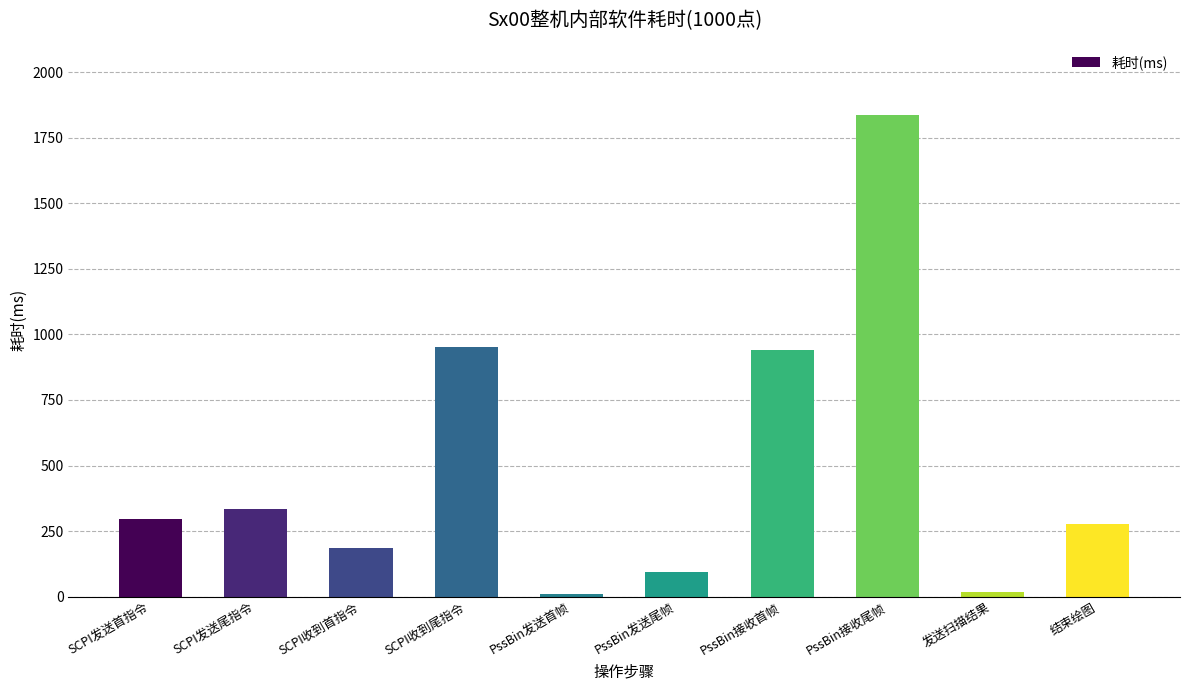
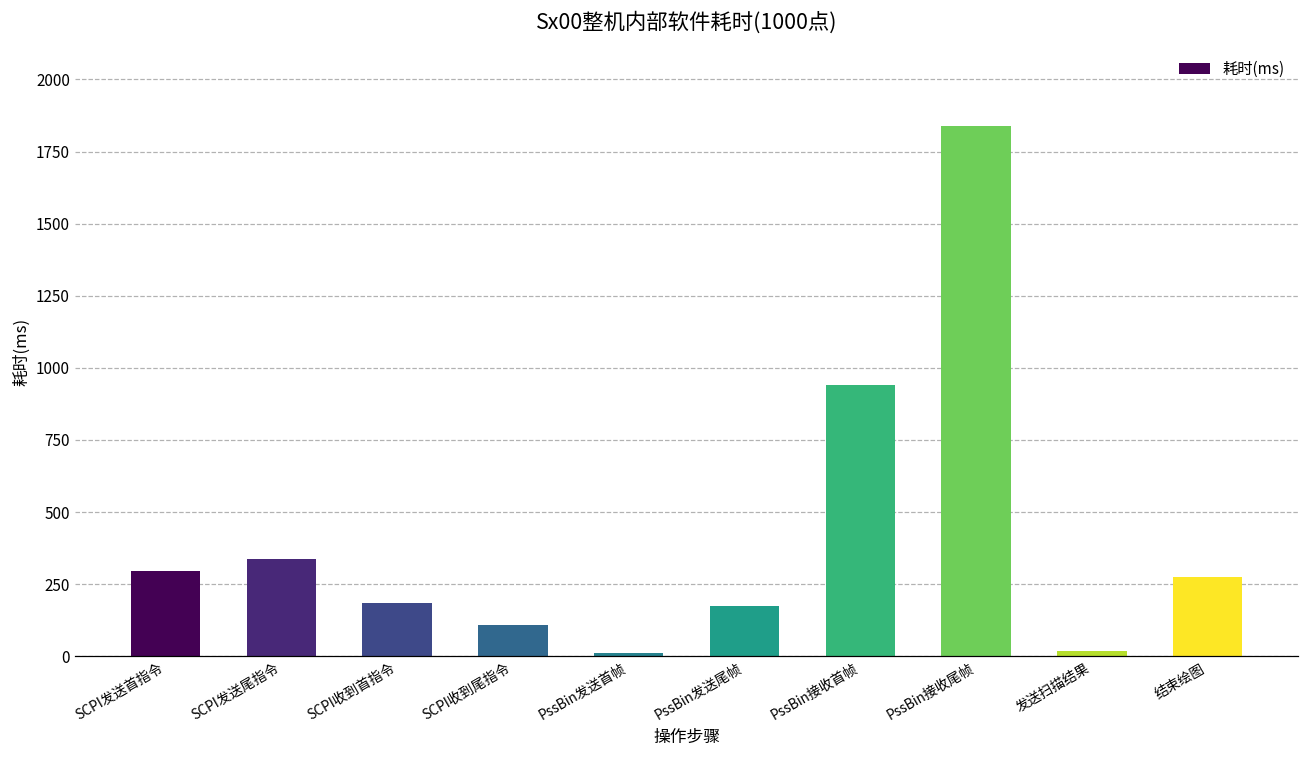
  {
    "SCPI发送首指令": 300,
    "SCPI发送尾指令": 340,
    "SCPI收到首指令": 190,
-   "SCPI收到尾指令": 950,
+   "SCPI收到尾指令": 110,
    "PssBin发送首帧": 10,
-   "PssBin发送尾帧": 100,
+   "PssBin发送尾帧": 170,
    "PssBin接收首帧": 940,
    "PssBin接收尾帧": 1840,
    "发送扫描结果": 20,
    "结束绘图": 280
  }
